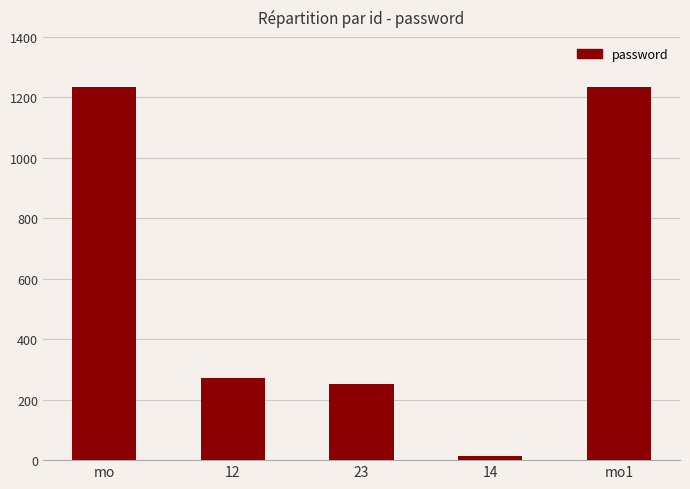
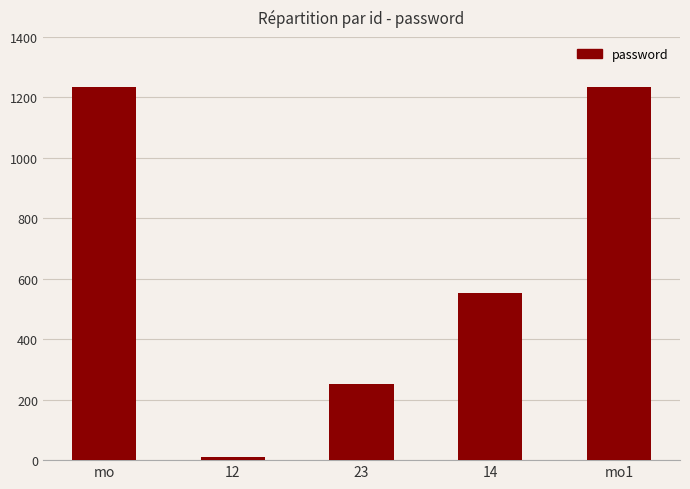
  {
    "mo": 1230,
-   "12": 270,
+   "12": 10,
    "23": 250,
-   "14": 10,
+   "14": 550,
    "mo1": 1230
  }
